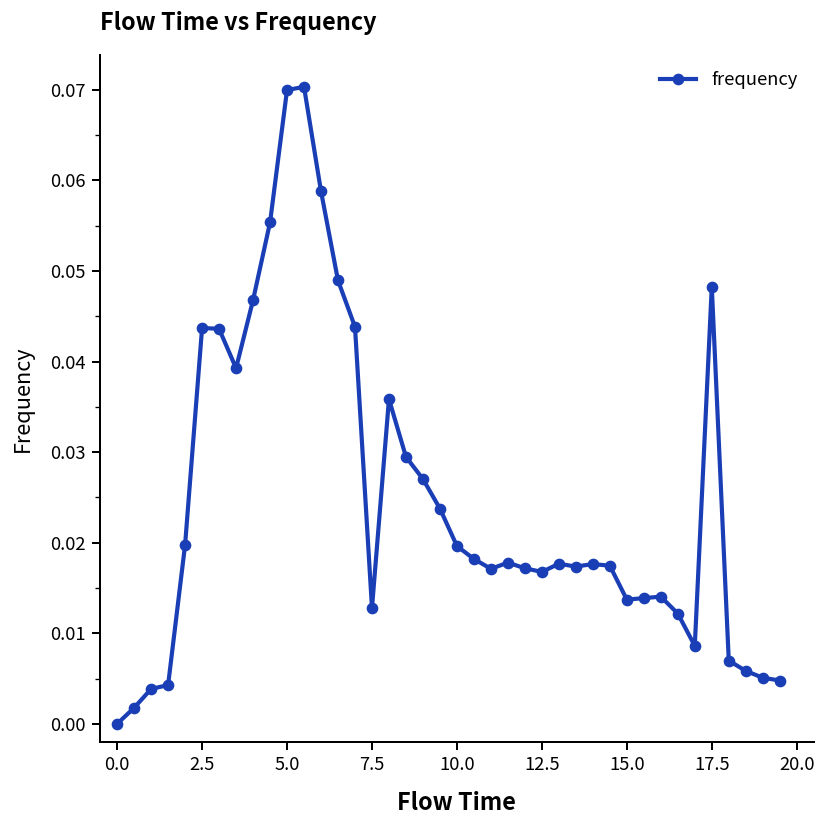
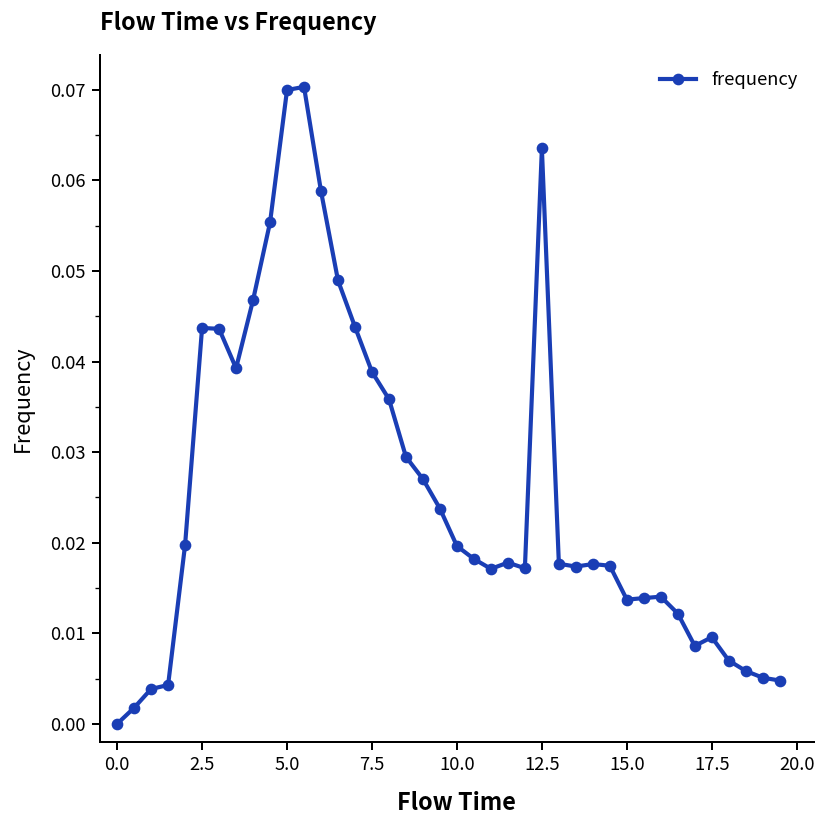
  {
    "0.0": 0.000,
    "2.5": 0.044,
    "5.0": 0.070,
-   "7.5": 0.013,
+   "7.5": 0.039,
    "10.0": 0.020,
-   "12.5": 0.017,
+   "12.5": 0.064,
    "15.0": 0.014,
-   "17.5": 0.048
+   "17.5": 0.010
  }
